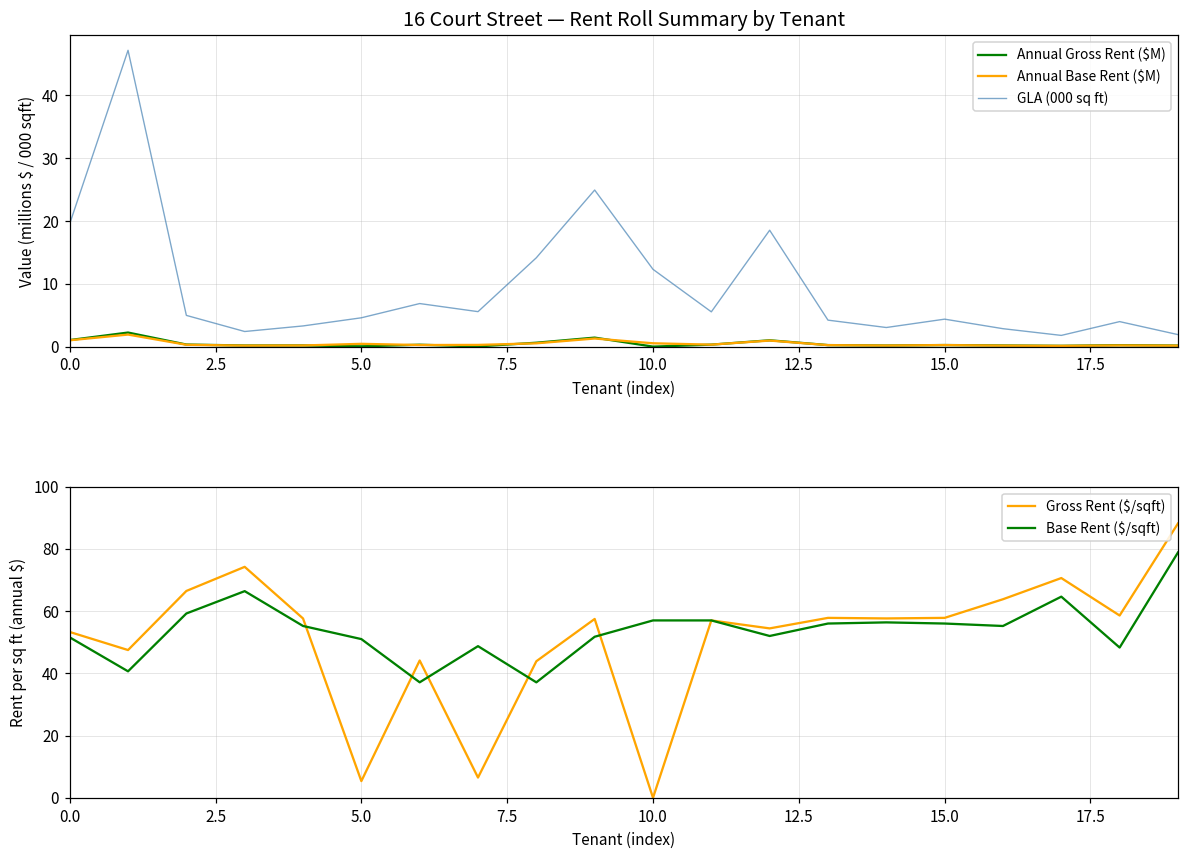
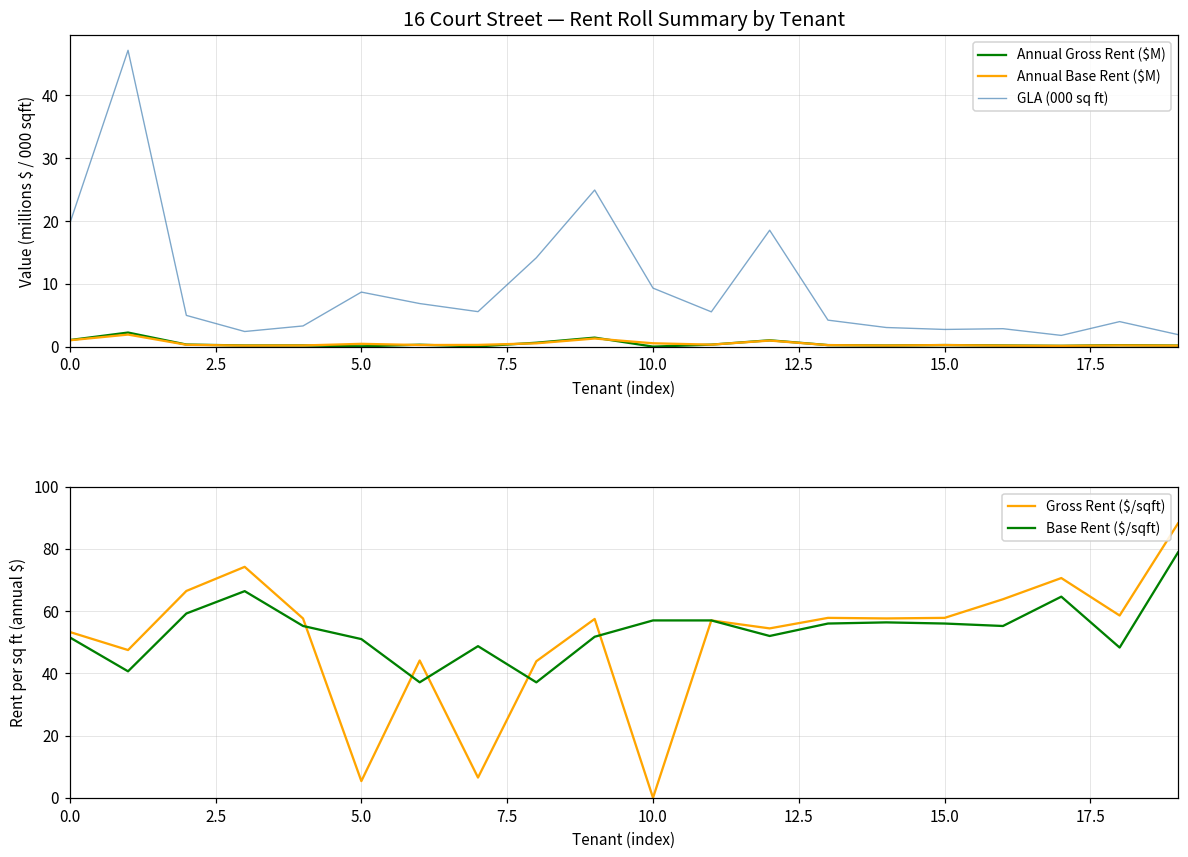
  {
    "16 Court Street — Rent Roll Summary by Tenant": {
      "Annual Gross Rent ($M)": {
        "10.0": 0
      },
      "Annual Base Rent ($M)": {
        "10.0": 1
      },
      "GLA (000 sq ft)": {
        "0.0": 20,
-       "5.0": 5,
-       "10.0": 12,
-       "15.0": 4
+       "5.0": 9,
+       "10.0": 9,
+       "15.0": 3
      }
    }
  }
